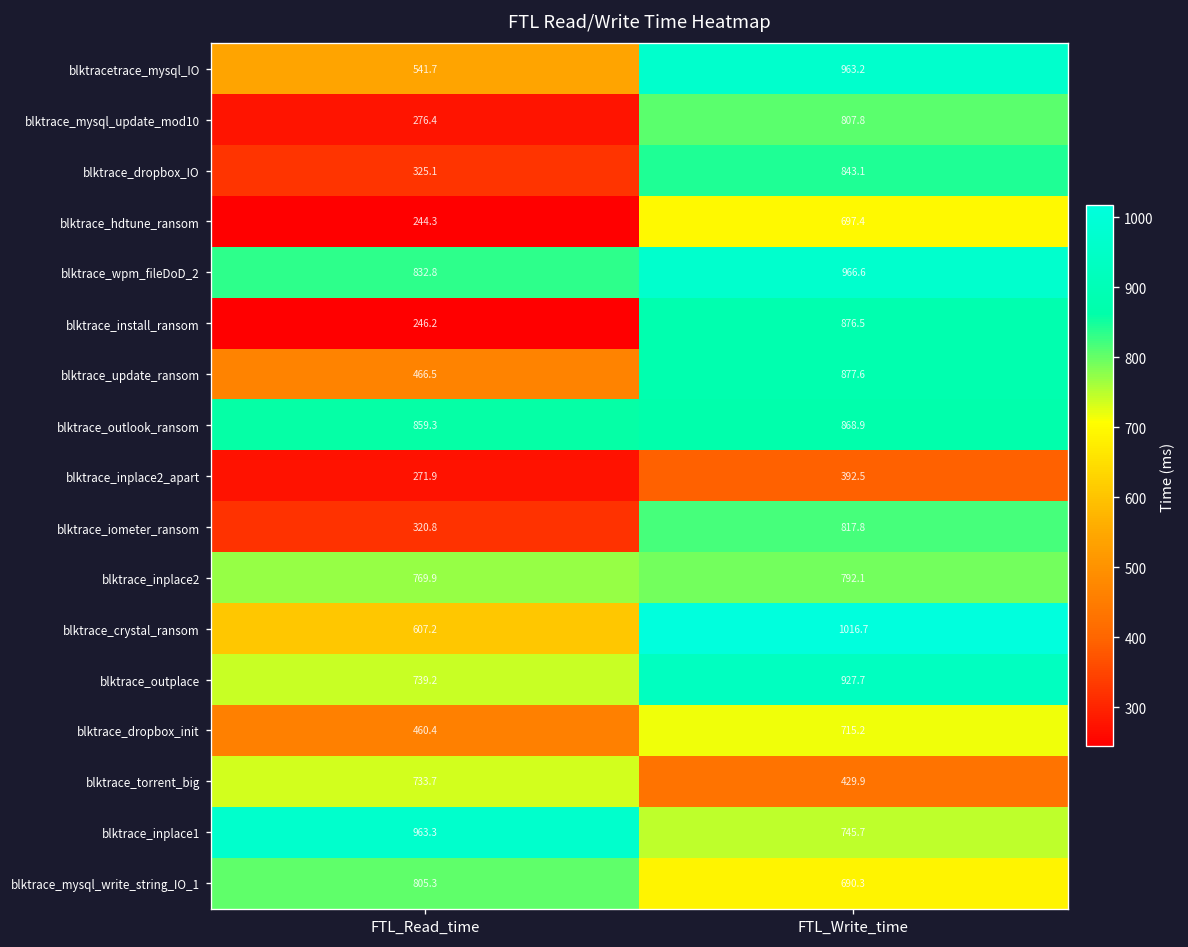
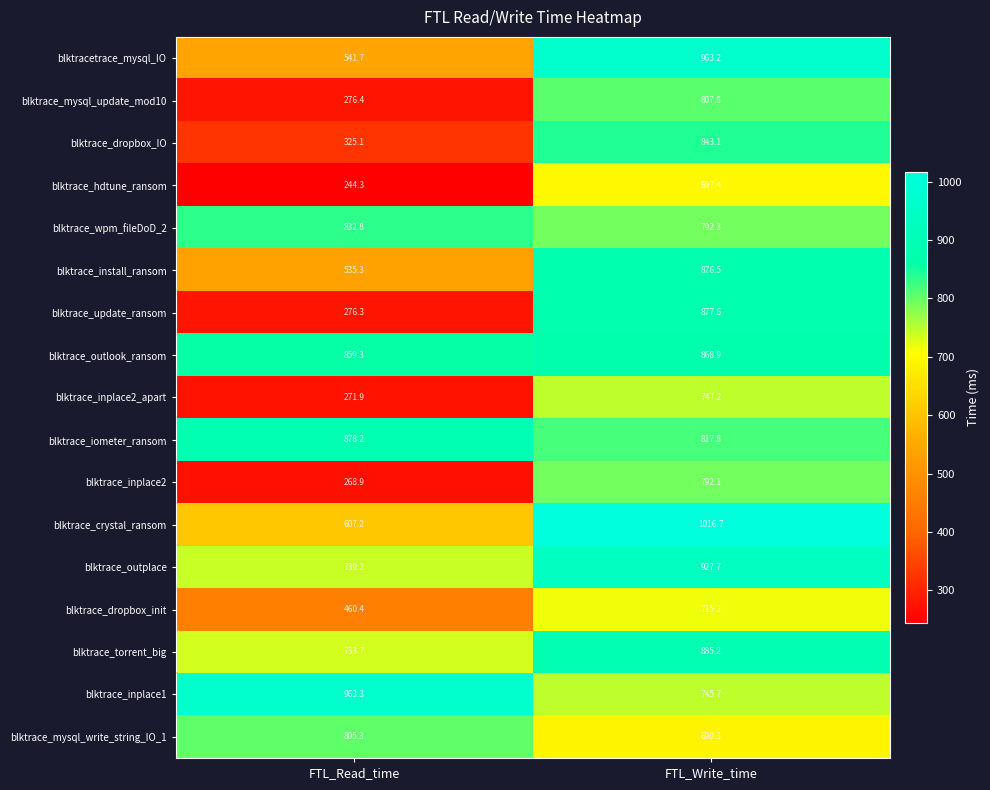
  {
    "blktracetrace_mysql_IO": {
      "FTL_Read_time": 541.7,
      "FTL_Write_time": 963.2
    },
    "blktrace_mysql_update_mod10": {
      "FTL_Read_time": 276.4,
      "FTL_Write_time": 807.8
    },
    "blktrace_dropbox_IO": {
      "FTL_Read_time": 325.1,
      "FTL_Write_time": 843.1
    },
    "blktrace_hdtune_ransom": {
      "FTL_Read_time": 244.3,
      "FTL_Write_time": 697.4
    },
    "blktrace_wpm_fileDoD_2": {
      "FTL_Read_time": 832.8,
-     "FTL_Write_time": 966.6
+     "FTL_Write_time": 792.3
    },
    "blktrace_install_ransom": {
-     "FTL_Read_time": 246.2,
+     "FTL_Read_time": 535.3,
      "FTL_Write_time": 876.5
    },
    "blktrace_update_ransom": {
-     "FTL_Read_time": 466.5,
+     "FTL_Read_time": 276.3,
      "FTL_Write_time": 877.6
    },
    "blktrace_outlook_ransom": {
      "FTL_Read_time": 859.3,
      "FTL_Write_time": 868.9
    },
    "blktrace_inplace2_apart": {
      "FTL_Read_time": 271.9,
-     "FTL_Write_time": 392.5
+     "FTL_Write_time": 747.2
    },
    "blktrace_iometer_ransom": {
-     "FTL_Read_time": 320.8,
+     "FTL_Read_time": 878.2,
      "FTL_Write_time": 817.8
    },
    "blktrace_inplace2": {
-     "FTL_Read_time": 769.9,
+     "FTL_Read_time": 268.9,
      "FTL_Write_time": 792.1
    },
    "blktrace_crystal_ransom": {
      "FTL_Read_time": 607.2,
      "FTL_Write_time": 1016.7
    },
    "blktrace_outplace": {
      "FTL_Read_time": 739.2,
      "FTL_Write_time": 927.7
    },
    "blktrace_dropbox_init": {
      "FTL_Read_time": 460.4,
      "FTL_Write_time": 715.2
    },
    "blktrace_torrent_big": {
      "FTL_Read_time": 733.7,
-     "FTL_Write_time": 429.9
+     "FTL_Write_time": 885.2
    },
    "blktrace_inplace1": {
      "FTL_Read_time": 963.3,
      "FTL_Write_time": 745.7
    },
    "blktrace_mysql_write_string_IO_1": {
      "FTL_Read_time": 805.3,
      "FTL_Write_time": 690.3
    }
  }
